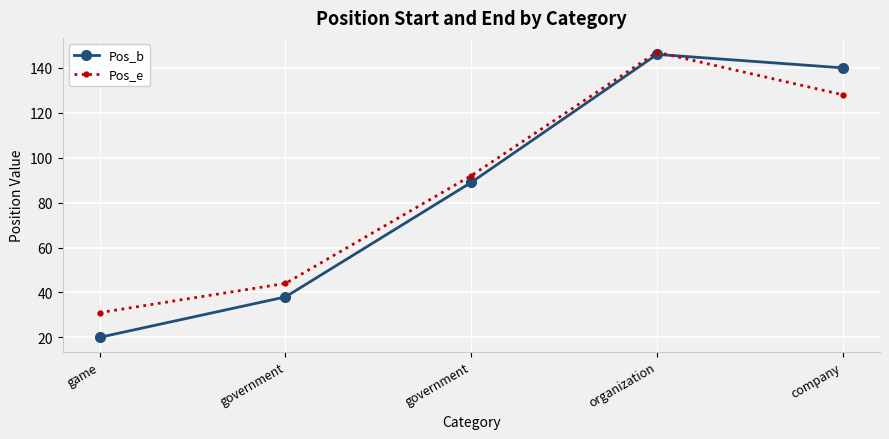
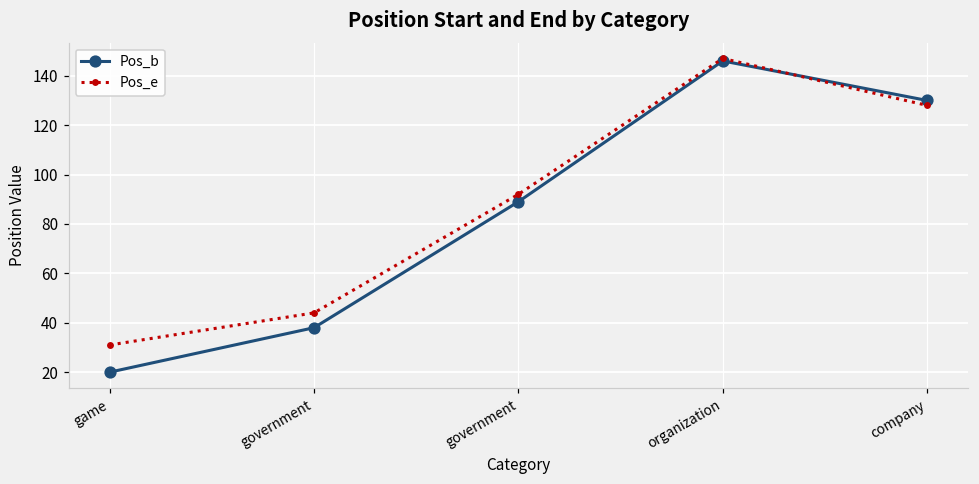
  {
    "Pos_b": {
      "game": 20,
-     "company": 140
+     "company": 130
    },
    "Pos_e": {
      "game": 31,
      "company": 128
    }
  }
